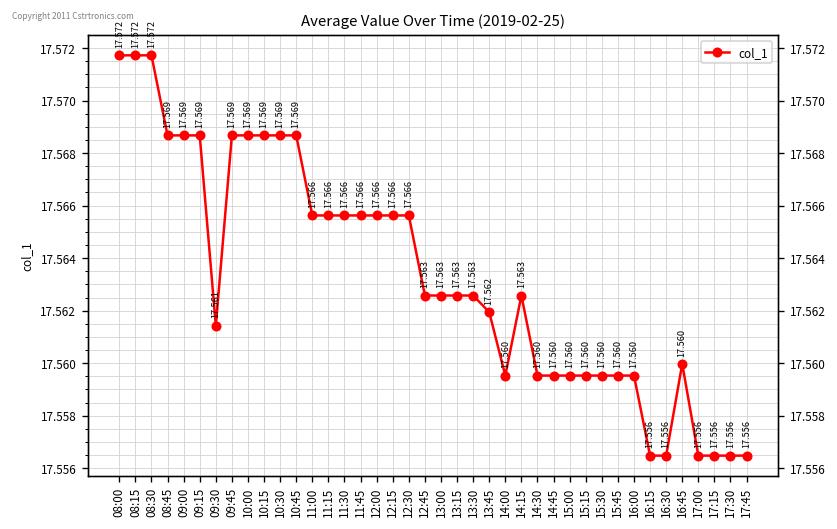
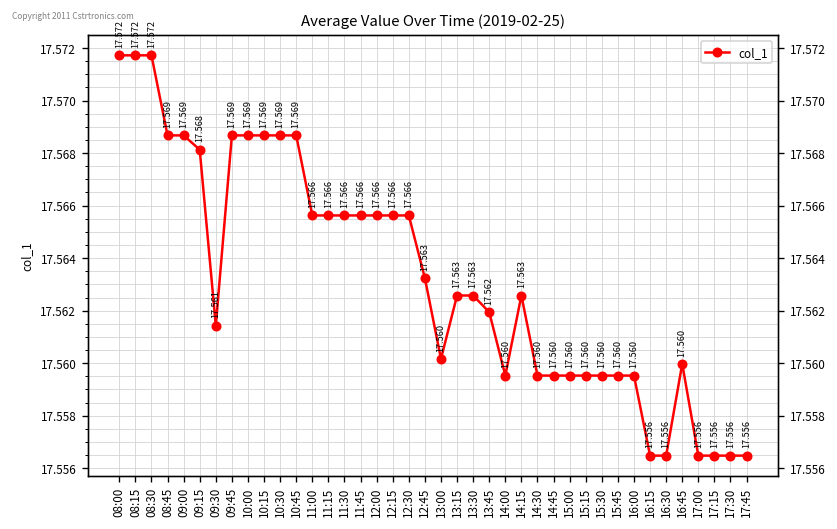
  {
    "08:00": 17.572,
    "08:15": 17.572,
    "08:30": 17.572,
    "08:45": 17.569,
    "09:00": 17.569,
-   "09:15": 17.569,
+   "09:15": 17.568,
    "09:30": 17.561,
    "09:45": 17.569,
    "10:00": 17.569,
    "10:15": 17.569,
    "10:30": 17.569,
    "10:45": 17.569,
    "11:00": 17.566,
    "11:15": 17.566,
    "11:30": 17.566,
    "11:45": 17.566,
    "12:00": 17.566,
    "12:15": 17.566,
    "12:30": 17.566,
-   "12:45": 17.5626,
-   "13:00": 17.563,
+   "12:45": 17.5632,
+   "13:00": 17.560,
    "13:15": 17.563,
    "13:30": 17.563,
    "13:45": 17.562,
    "14:00": 17.560,
    "14:15": 17.563,
    "14:30": 17.560,
    "14:45": 17.560,
    "15:00": 17.560,
    "15:15": 17.560,
    "15:30": 17.560,
    "15:45": 17.560,
    "16:00": 17.560,
    "16:15": 17.556,
    "16:30": 17.556,
    "16:45": 17.560,
    "17:00": 17.556,
    "17:15": 17.556,
    "17:30": 17.556,
    "17:45": 17.556
  }
